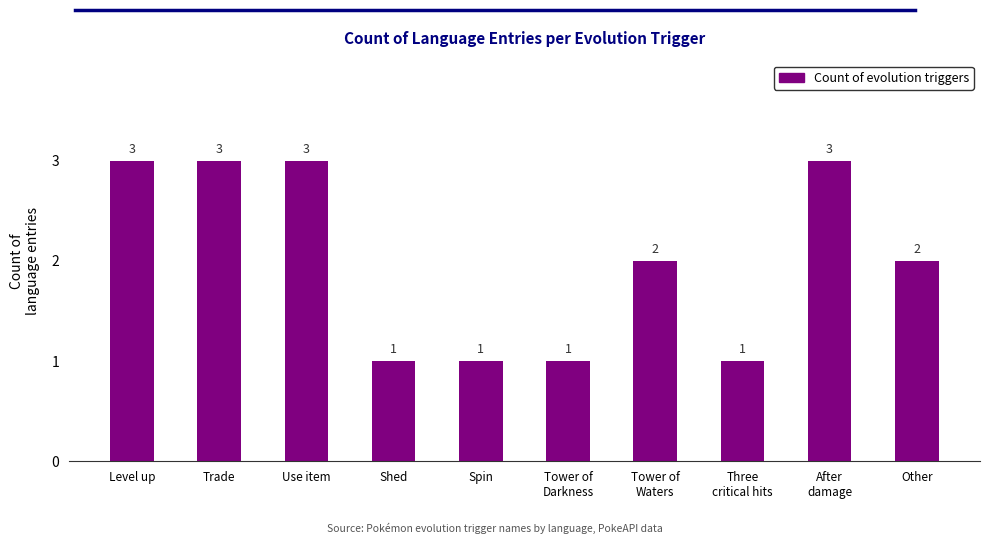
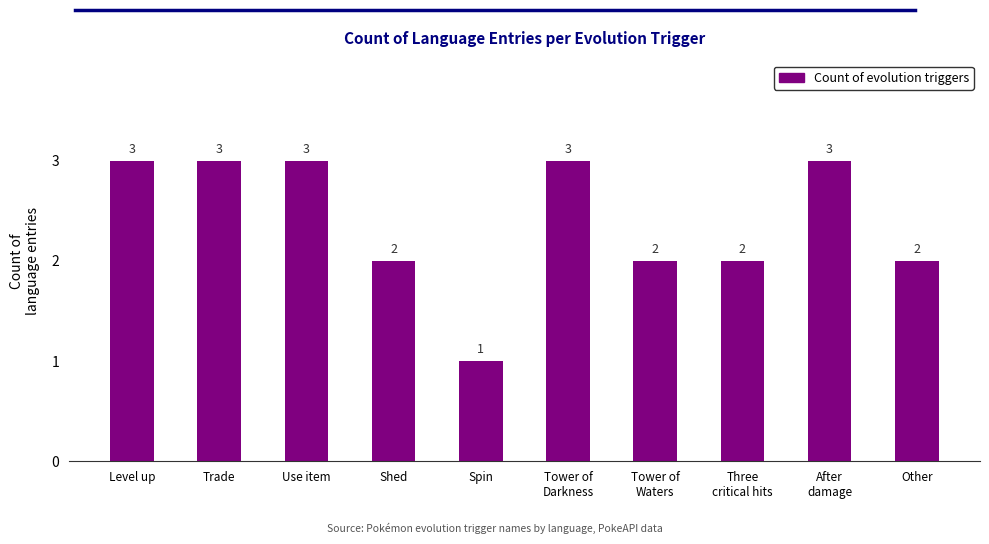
  {
    "Level up": 3,
    "Trade": 3,
    "Use item": 3,
-   "Shed": 1,
+   "Shed": 2,
    "Spin": 1,
-   "Tower of Darkness": 1,
+   "Tower of Darkness": 3,
    "Tower of Waters": 2,
-   "Three critical hits": 1,
+   "Three critical hits": 2,
    "After damage": 3,
    "Other": 2
  }
